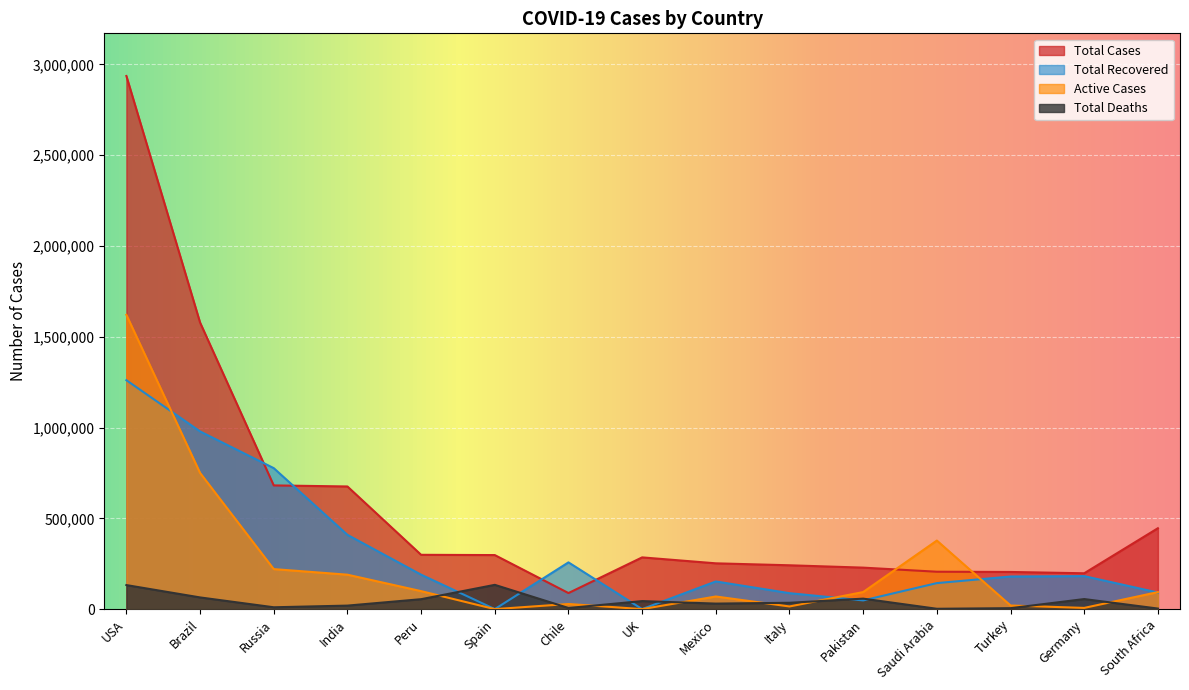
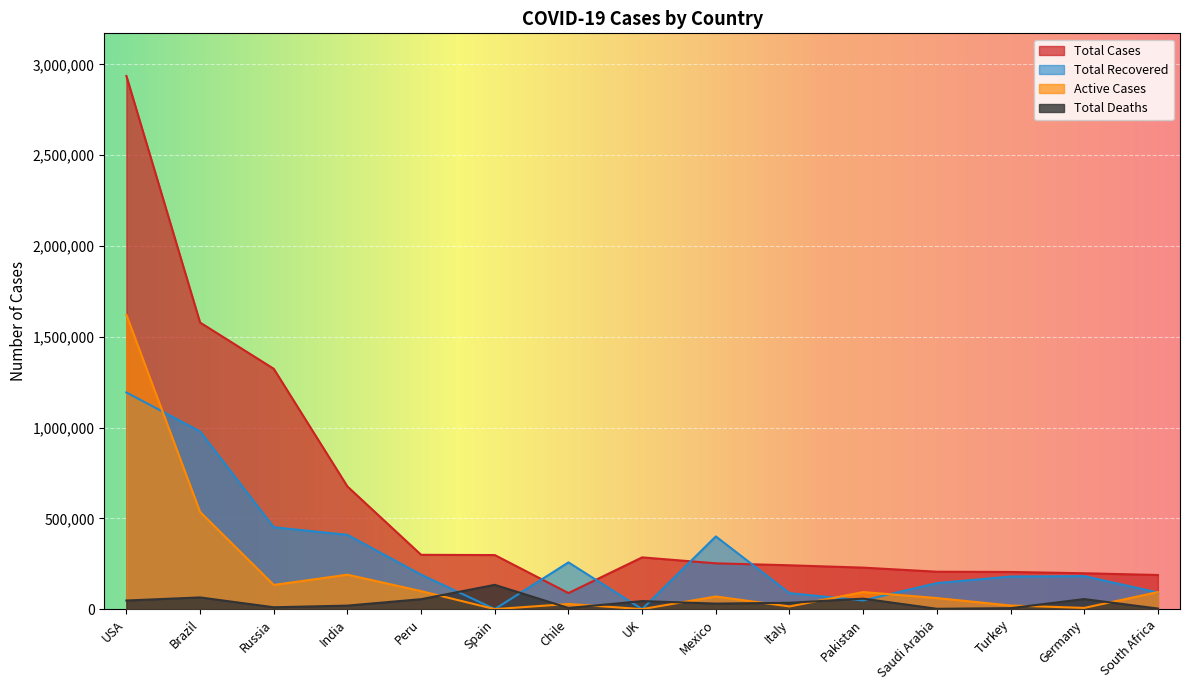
  {
    "Total Cases": {
      "USA": "2,940,000",
      "Brazil": "1,580,000",
-     "Russia": "680,000",
+     "Russia": "1,320,000",
      "India": "680,000",
      "Peru": "300,000",
      "Spain": "300,000",
      "Chile": "90,000",
      "UK": "280,000",
      "Mexico": "250,000",
      "Italy": "240,000",
      "Pakistan": "230,000",
      "Saudi Arabia": "210,000",
      "Turkey": "200,000",
      "Germany": "200,000",
-     "South Africa": "450,000"
+     "South Africa": "190,000"
    },
    "Total Recovered": {
-     "USA": "1,260,000",
+     "USA": "1,190,000",
      "Brazil": "980,000",
-     "Russia": "780,000",
+     "Russia": "450,000",
      "India": "410,000",
      "Peru": "190,000",
      "Chile": "260,000",
-     "Mexico": "150,000",
+     "Mexico": "400,000",
      "Italy": "90,000",
      "Saudi Arabia": "140,000",
      "Turkey": "180,000",
      "Germany": "180,000"
    },
    "Active Cases": {
      "USA": "1,620,000",
-     "Brazil": "750,000",
-     "Russia": "220,000",
+     "Brazil": "540,000",
+     "Russia": "130,000",
      "India": "190,000",
      "Peru": "100,000",
      "Chile": "30,000",
      "Mexico": "70,000",
      "Italy": "10,000",
      "Pakistan": "90,000",
-     "Saudi Arabia": "380,000",
+     "Saudi Arabia": "60,000",
      "Turkey": "20,000",
      "Germany": "10,000"
    },
    "Total Deaths": {
-     "USA": "130,000",
+     "USA": "50,000",
      "Brazil": "60,000",
      "Russia": "10,000",
      "India": "20,000",
      "Peru": "50,000",
      "Spain": "130,000",
      "Chile": "10,000",
      "UK": "40,000",
      "Mexico": "30,000",
      "Italy": "30,000",
      "Saudi Arabia": "0",
      "Turkey": "10,000",
      "Germany": "60,000",
      "South Africa": "0"
    }
  }
